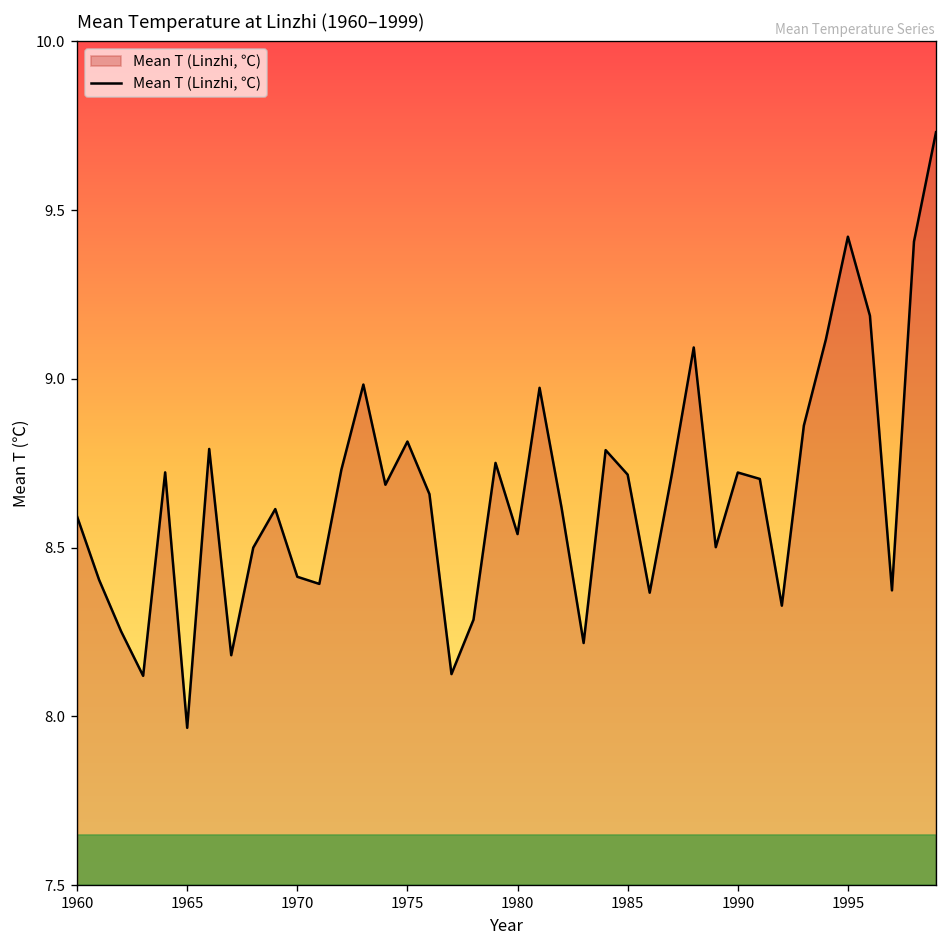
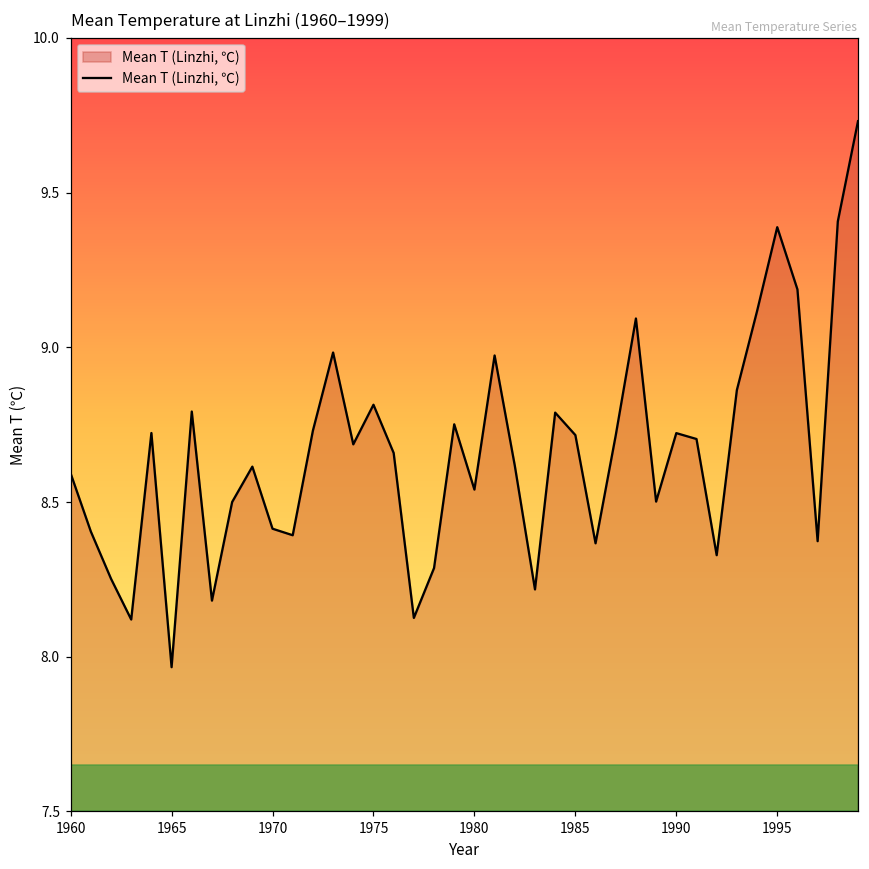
  {
    "1960": 8.59,
    "1965": 7.97,
    "1970": 8.41,
    "1975": 8.81,
    "1980": 8.54,
    "1985": 8.72,
    "1990": 8.72,
-   "1995": 9.42
+   "1995": 9.39
  }
